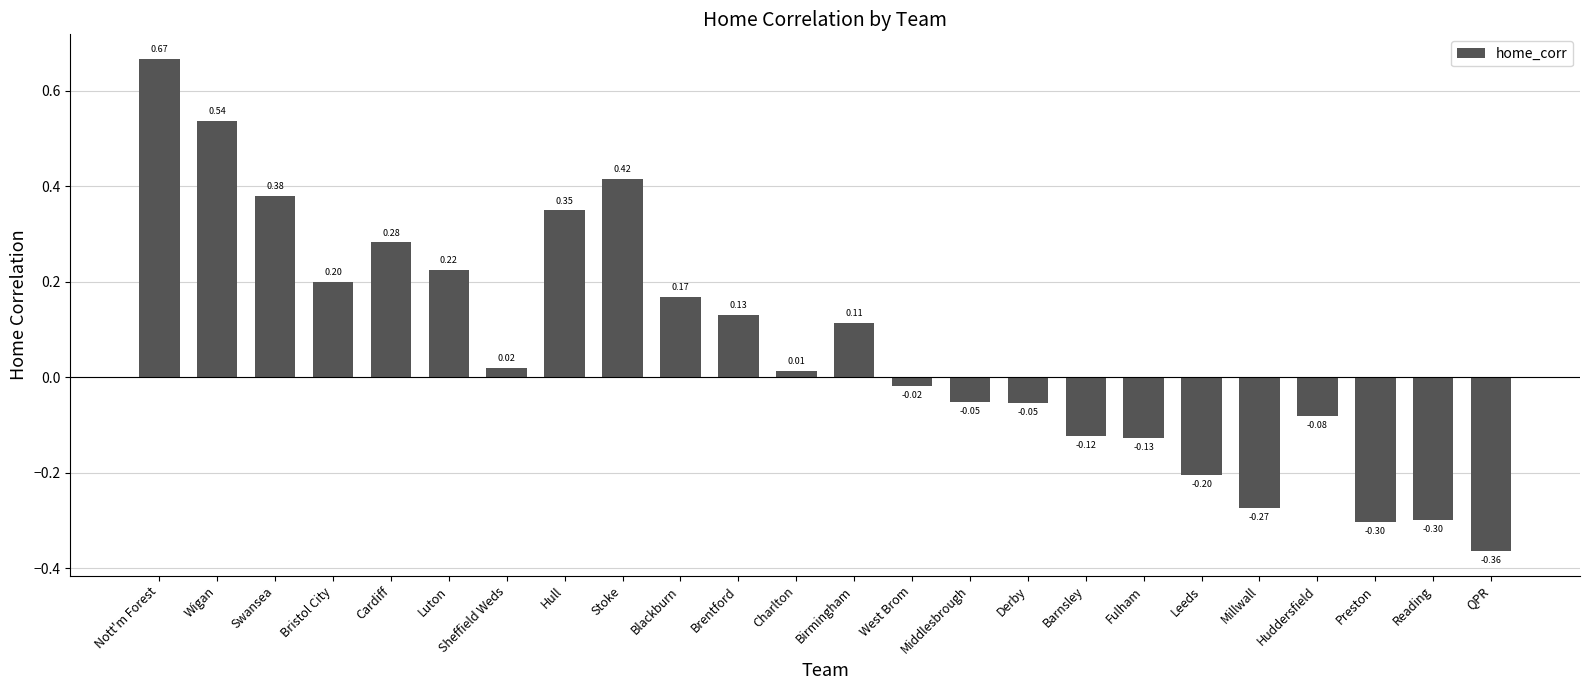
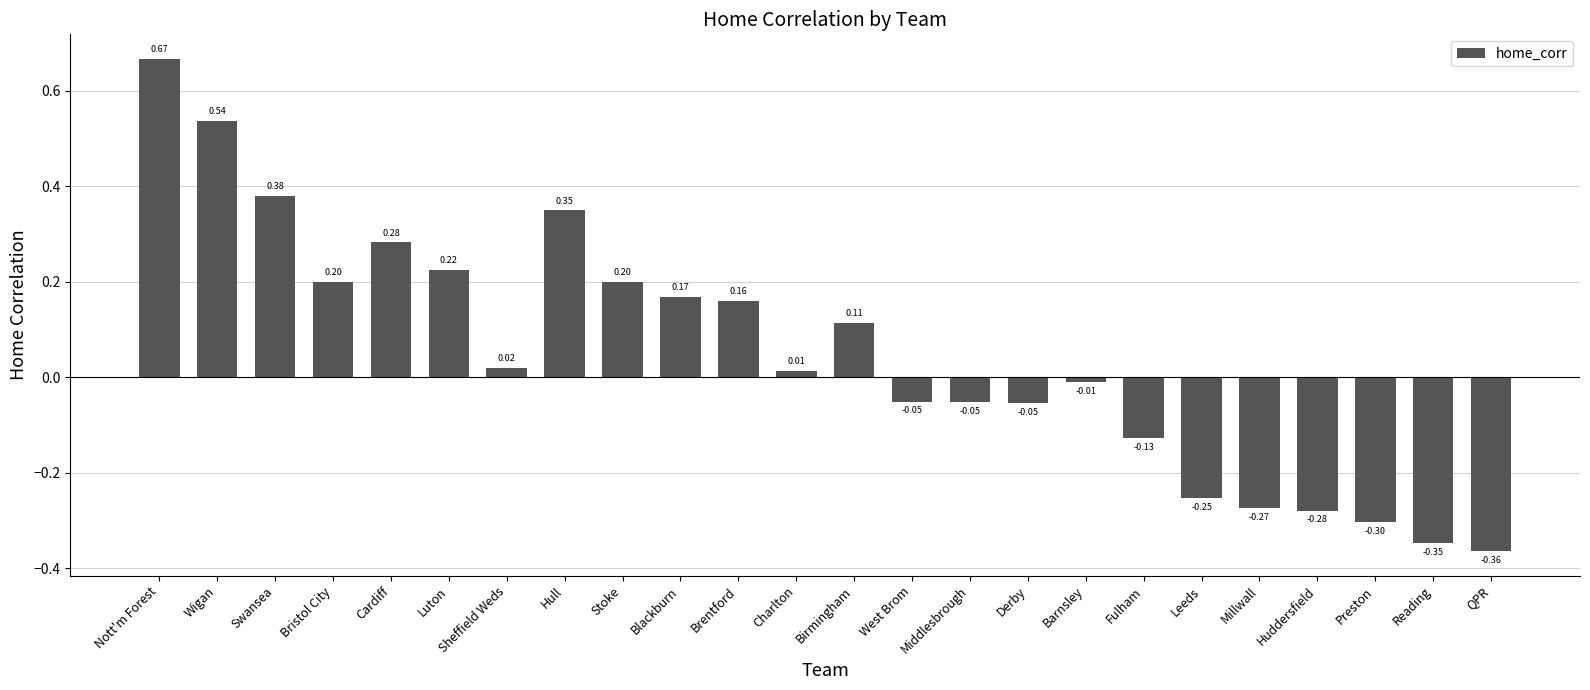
  {
    "Nott'm Forest": 0.67,
    "Wigan": 0.54,
    "Swansea": 0.38,
    "Bristol City": 0.20,
    "Cardiff": 0.28,
    "Luton": 0.22,
    "Sheffield Weds": 0.02,
    "Hull": 0.35,
-   "Stoke": 0.42,
+   "Stoke": 0.20,
    "Blackburn": 0.17,
-   "Brentford": 0.13,
+   "Brentford": 0.16,
    "Charlton": 0.01,
    "Birmingham": 0.11,
-   "West Brom": -0.02,
+   "West Brom": -0.05,
    "Middlesbrough": -0.05,
    "Derby": -0.05,
-   "Barnsley": -0.12,
+   "Barnsley": -0.01,
    "Fulham": -0.13,
-   "Leeds": -0.20,
+   "Leeds": -0.25,
    "Millwall": -0.27,
-   "Huddersfield": -0.08,
+   "Huddersfield": -0.28,
    "Preston": -0.30,
-   "Reading": -0.30,
+   "Reading": -0.35,
    "QPR": -0.36
  }
